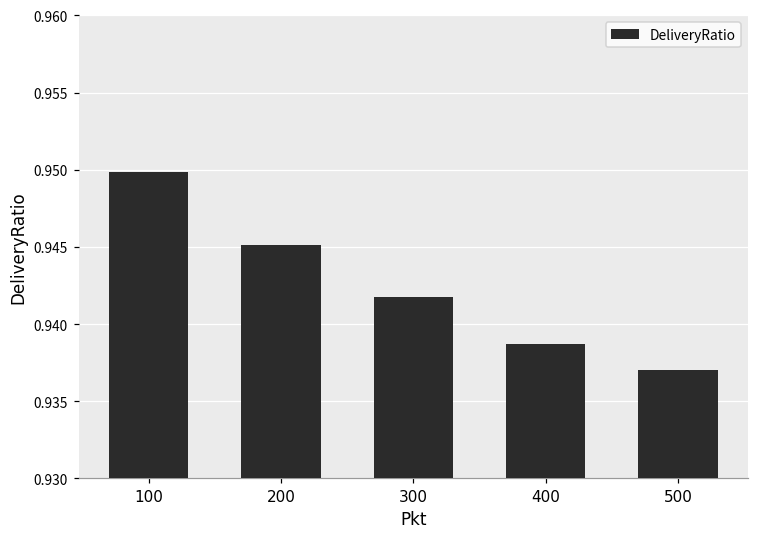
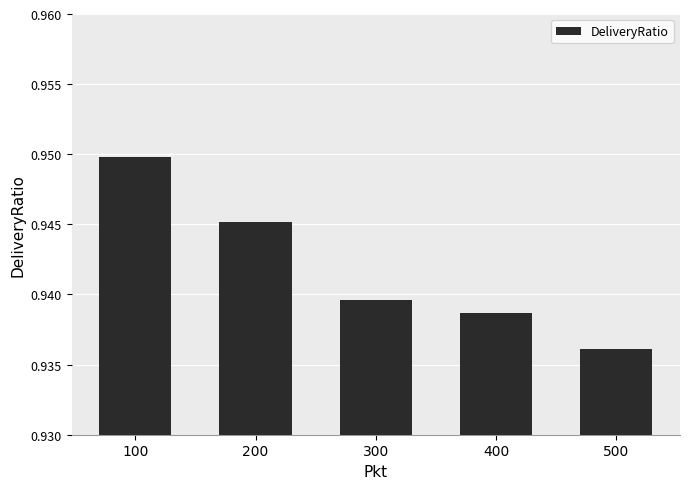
  {
    "100": 0.9498,
    "200": 0.9451,
-   "300": 0.9417,
+   "300": 0.9396,
    "400": 0.9387,
-   "500": 0.9370
+   "500": 0.9361
  }
